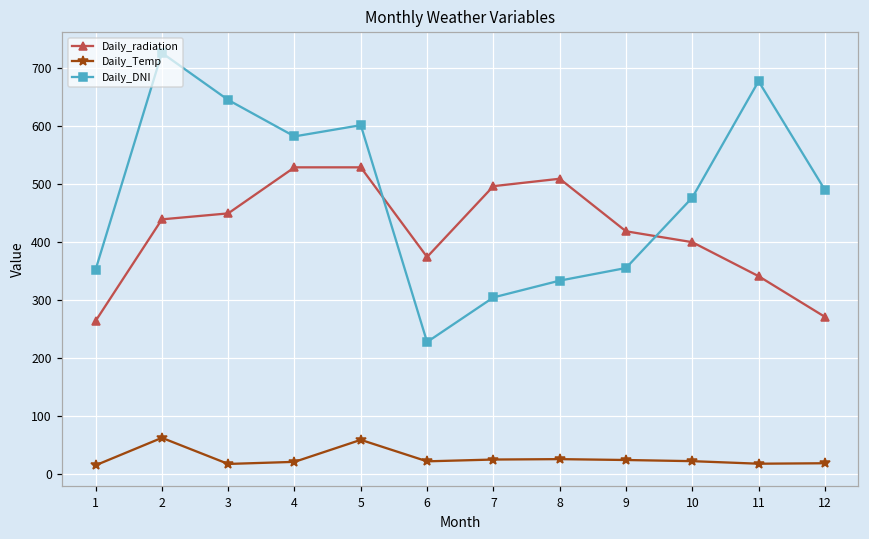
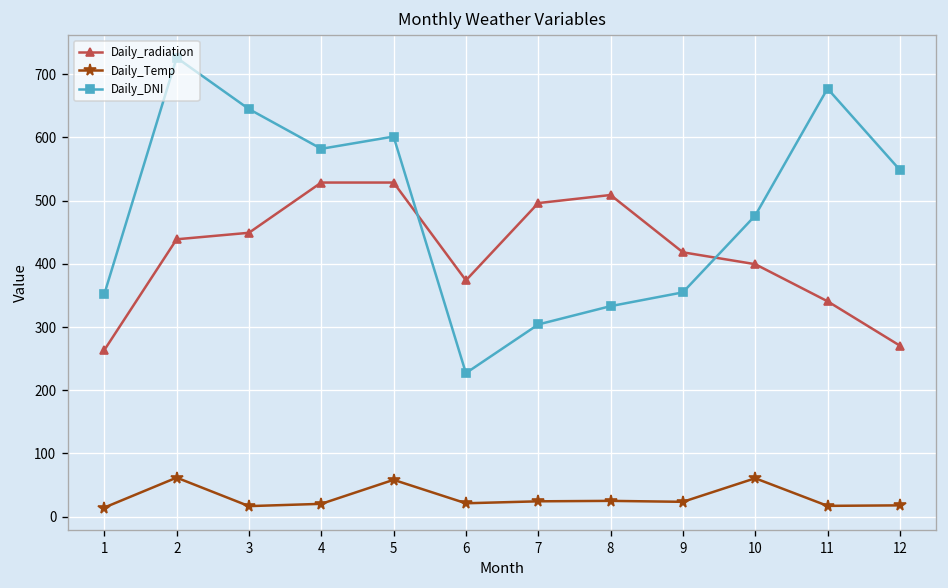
  {
    "Daily_radiation": {
      "1": 260,
      "2": 440,
      "3": 450,
      "4": 530,
      "5": 530,
      "6": 370,
      "7": 500,
      "8": 510,
      "9": 420,
      "10": 400,
      "11": 340,
      "12": 270
    },
    "Daily_Temp": {
      "1": 10,
      "2": 60,
      "3": 20,
      "4": 20,
      "5": 60,
      "6": 20,
      "7": 20,
      "8": 20,
      "9": 20,
-     "10": 20,
+     "10": 60,
      "11": 20,
      "12": 20
    },
    "Daily_DNI": {
      "1": 350,
      "3": 650,
      "4": 580,
      "5": 600,
      "6": 230,
      "7": 300,
      "8": 330,
      "9": 350,
      "10": 480,
      "11": 680,
-     "12": 490
+     "12": 550
    }
  }
